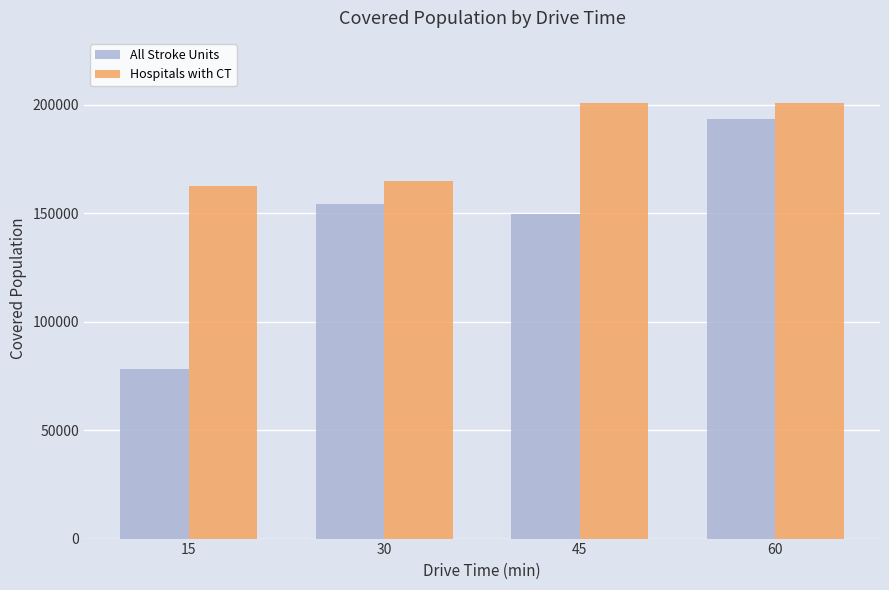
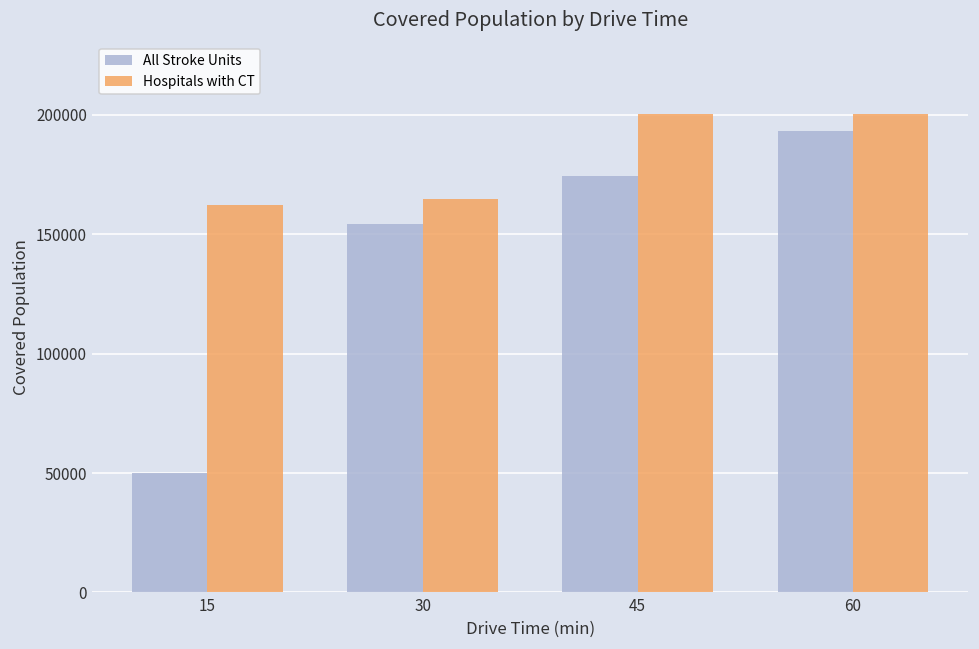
  {
    "All Stroke Units": {
-     "15": 78000,
+     "15": 50000,
      "30": 154000,
-     "45": 150000,
+     "45": 175000,
      "60": 193000
    },
    "Hospitals with CT": {
      "15": 162000,
      "30": 165000,
      "45": 201000,
      "60": 201000
    }
  }
